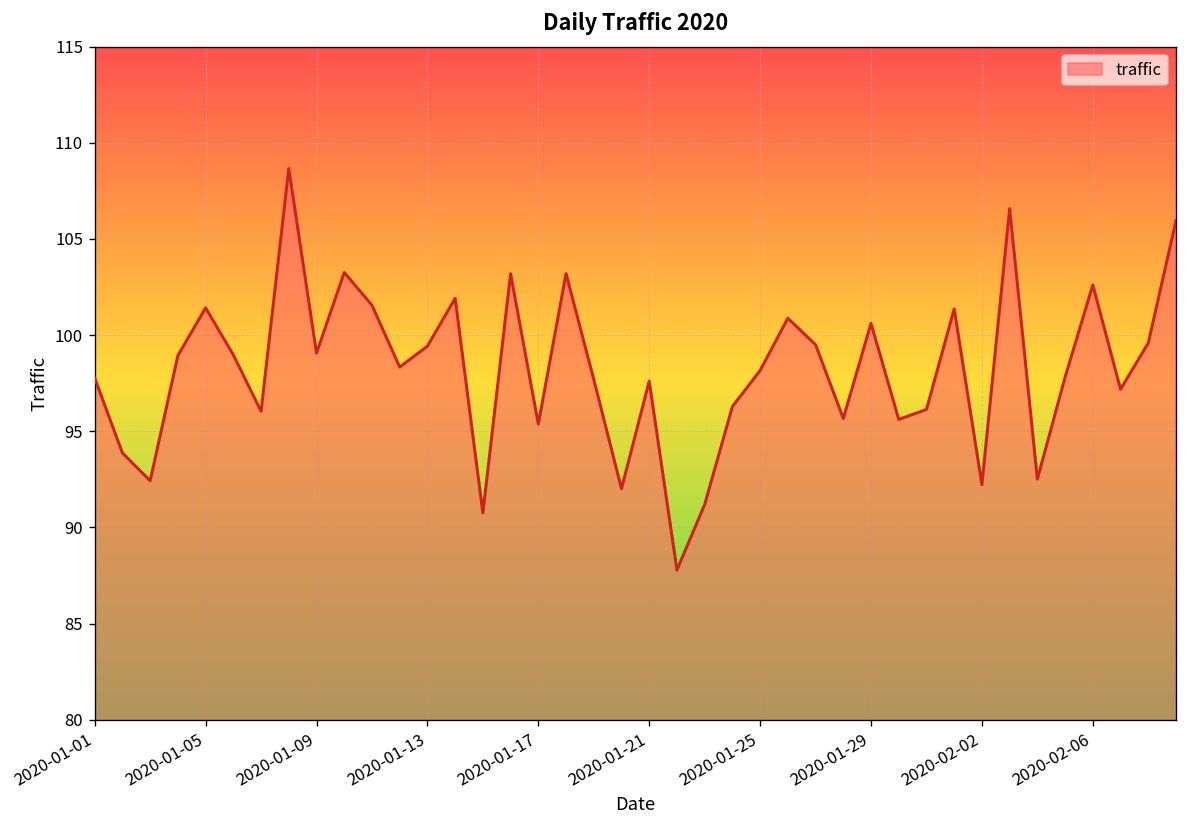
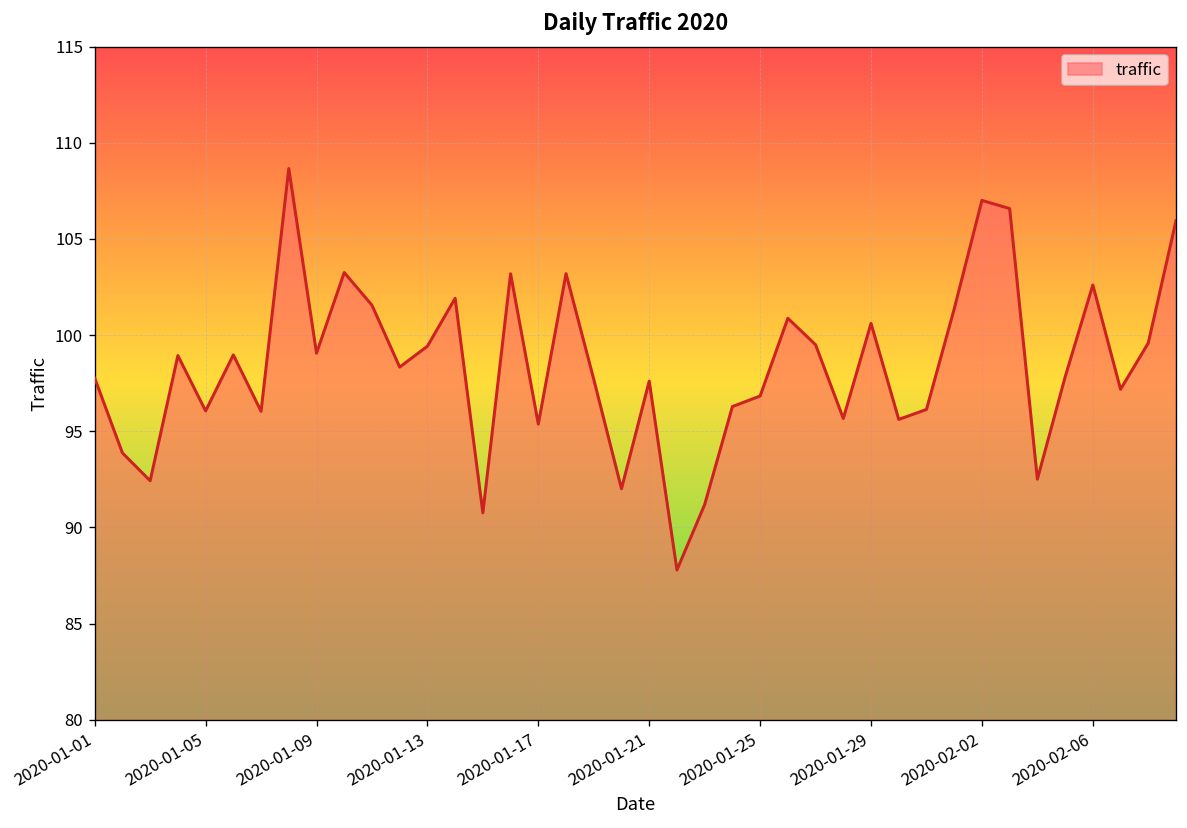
  {
    "2020-01-01": 97.8,
-   "2020-01-05": 101.4,
+   "2020-01-05": 96.1,
    "2020-01-09": 99.1,
    "2020-01-13": 99.4,
    "2020-01-17": 95.4,
    "2020-01-21": 97.6,
-   "2020-01-25": 98.2,
+   "2020-01-25": 96.8,
    "2020-01-29": 100.6,
-   "2020-02-02": 92.2,
+   "2020-02-02": 107.0,
    "2020-02-06": 102.6
  }
